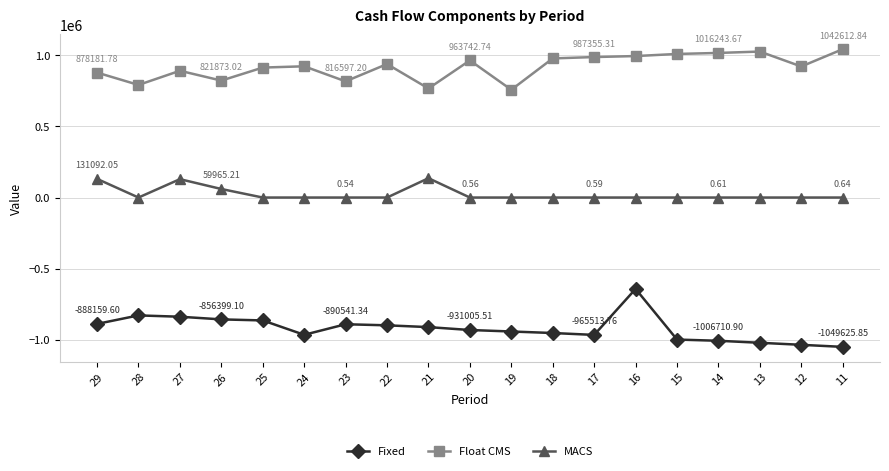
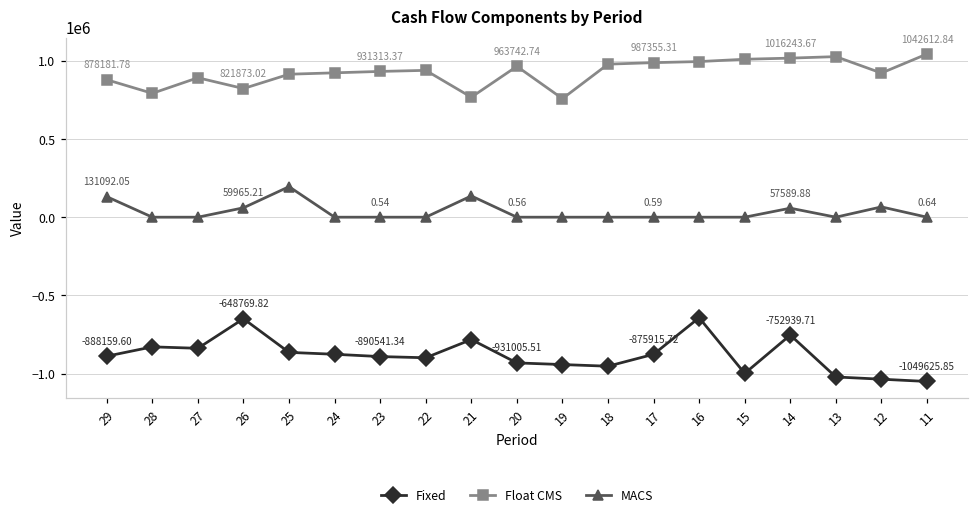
  {
    "Fixed": {
      "29": -888159.60,
-     "26": -856399.10,
-     "24": -960000,
+     "26": -648769.82,
+     "24": -880000,
      "23": -890541.34,
-     "21": -910000,
+     "21": -780000,
      "20": -931005.51,
-     "17": -965513.76,
-     "14": -1006710.90,
+     "17": -875915.72,
+     "14": -752939.71,
      "11": -1049625.85
    },
    "Float CMS": {
      "29": 878181.78,
      "26": 821873.02,
-     "23": 816597.20,
+     "23": 931313.37,
      "20": 963742.74,
      "17": 987355.31,
      "14": 1016243.67,
      "11": 1042612.84
    },
    "MACS": {
      "29": 131092.05,
-     "27": 130000,
+     "27": 0,
      "26": 59965.21,
-     "25": 0,
+     "25": 190000,
      "23": 0.54,
      "20": 0.56,
      "17": 0.59,
-     "14": 0.61,
-     "12": 0,
+     "14": 57589.88,
+     "12": 70000,
      "11": 0.64
    }
  }
